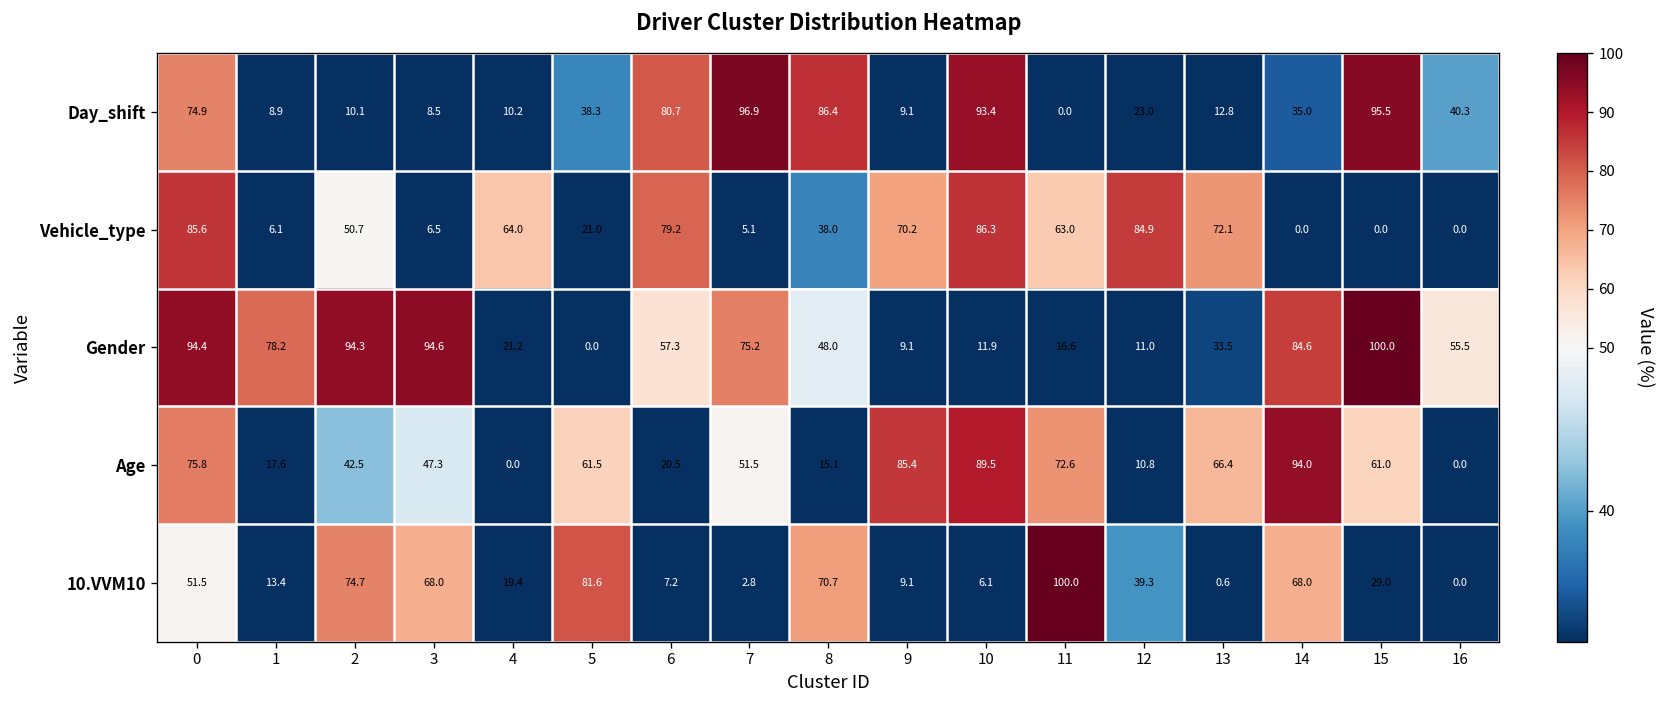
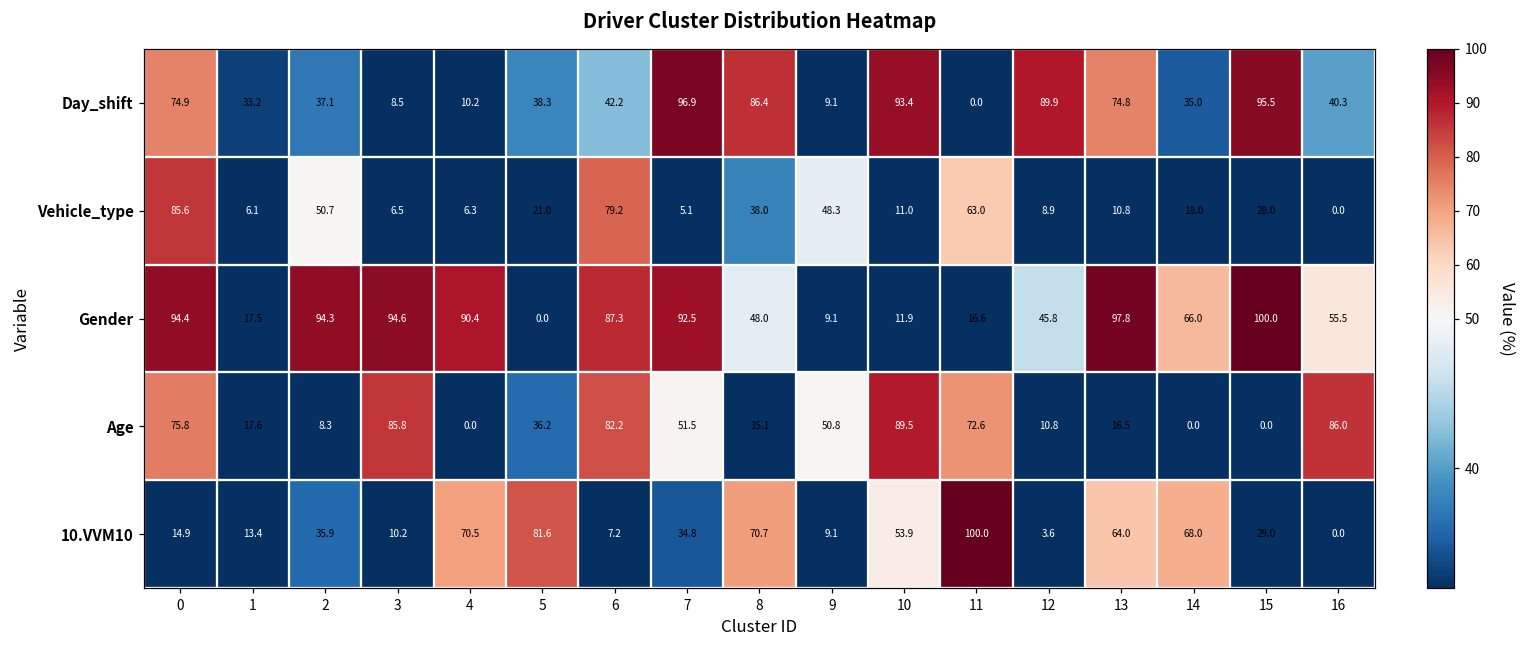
  {
    "Day_shift": {
      "0": 74.9,
-     "1": 8.9,
-     "2": 10.1,
+     "1": 33.2,
+     "2": 37.1,
      "3": 8.5,
      "4": 10.2,
      "5": 38.3,
-     "6": 80.7,
+     "6": 42.2,
      "7": 96.9,
      "8": 86.4,
      "9": 9.1,
      "10": 93.4,
      "11": 0.0,
-     "12": 23.0,
-     "13": 12.8,
+     "12": 89.9,
+     "13": 74.8,
      "14": 35.0,
      "15": 95.5,
      "16": 40.3
    },
    "Vehicle_type": {
      "0": 85.6,
      "1": 6.1,
      "2": 50.7,
      "3": 6.5,
-     "4": 64.0,
+     "4": 6.3,
      "5": 21.0,
      "6": 79.2,
      "7": 5.1,
      "8": 38.0,
-     "9": 70.2,
-     "10": 86.3,
+     "9": 48.3,
+     "10": 11.0,
      "11": 63.0,
-     "12": 84.9,
-     "13": 72.1,
-     "14": 0.0,
-     "15": 0.0,
+     "12": 8.9,
+     "13": 10.8,
+     "14": 18.0,
+     "15": 28.0,
      "16": 0.0
    },
    "Gender": {
      "0": 94.4,
-     "1": 78.2,
+     "1": 17.5,
      "2": 94.3,
      "3": 94.6,
-     "4": 21.2,
+     "4": 90.4,
      "5": 0.0,
-     "6": 57.3,
-     "7": 75.2,
+     "6": 87.3,
+     "7": 92.5,
      "8": 48.0,
      "9": 9.1,
      "10": 11.9,
      "11": 16.6,
-     "12": 11.0,
-     "13": 33.5,
-     "14": 84.6,
+     "12": 45.8,
+     "13": 97.8,
+     "14": 66.0,
      "15": 100.0,
      "16": 55.5
    },
    "Age": {
      "0": 75.8,
      "1": 17.6,
-     "2": 42.5,
-     "3": 47.3,
+     "2": 8.3,
+     "3": 85.8,
      "4": 0.0,
-     "5": 61.5,
-     "6": 20.5,
+     "5": 36.2,
+     "6": 82.2,
      "7": 51.5,
      "8": 15.1,
-     "9": 85.4,
+     "9": 50.8,
      "10": 89.5,
      "11": 72.6,
      "12": 10.8,
-     "13": 66.4,
-     "14": 94.0,
-     "15": 61.0,
-     "16": 0.0
+     "13": 16.5,
+     "14": 0.0,
+     "15": 0.0,
+     "16": 86.0
    },
    "10.VVM10": {
-     "0": 51.5,
+     "0": 14.9,
      "1": 13.4,
-     "2": 74.7,
-     "3": 68.0,
-     "4": 19.4,
+     "2": 35.9,
+     "3": 10.2,
+     "4": 70.5,
      "5": 81.6,
      "6": 7.2,
-     "7": 2.8,
+     "7": 34.8,
      "8": 70.7,
      "9": 9.1,
-     "10": 6.1,
+     "10": 53.9,
      "11": 100.0,
-     "12": 39.3,
-     "13": 0.6,
+     "12": 3.6,
+     "13": 64.0,
      "14": 68.0,
      "15": 29.0,
      "16": 0.0
    }
  }
